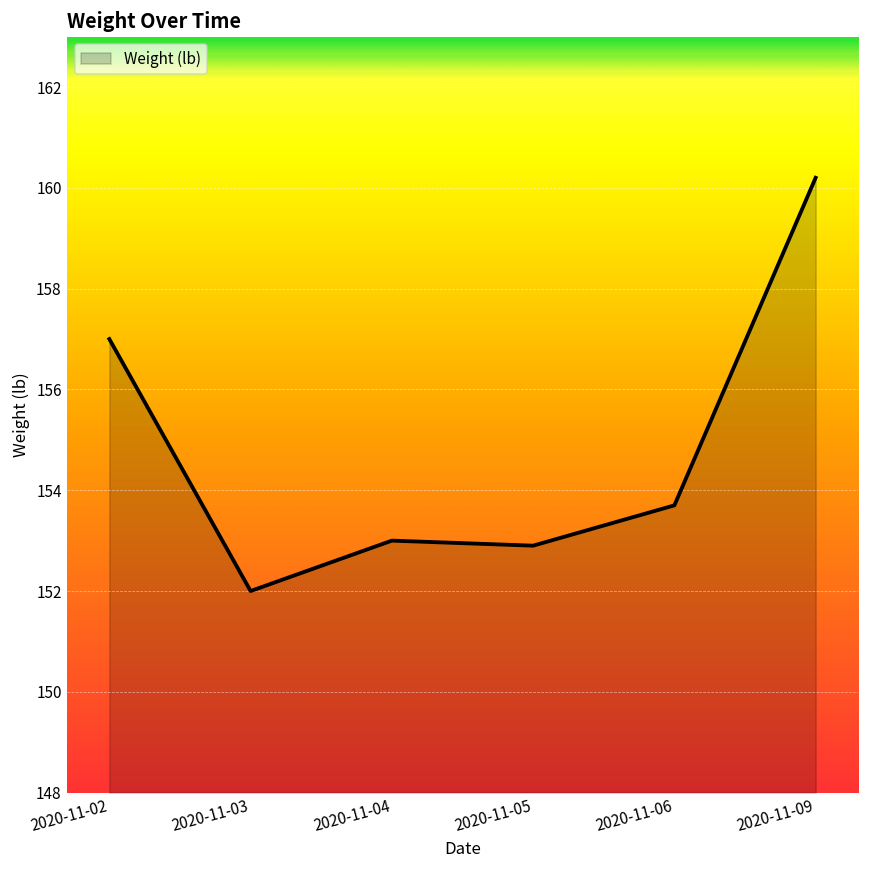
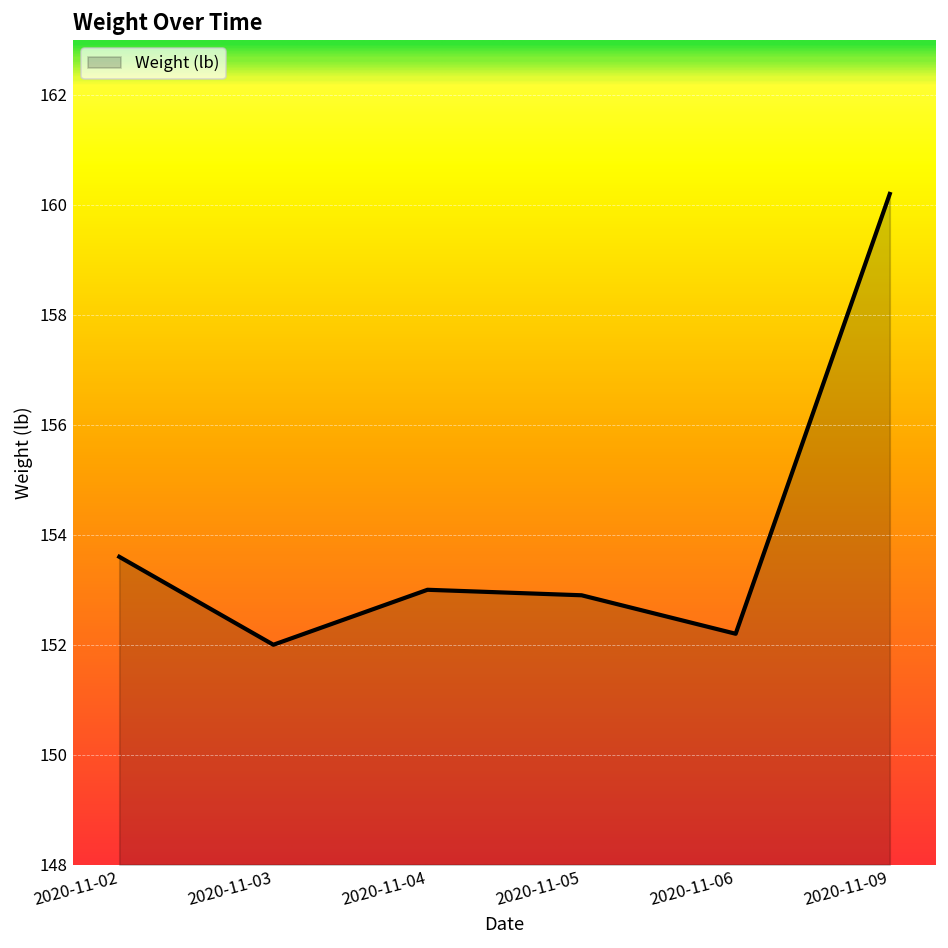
  {
-   "2020-11-02": 157.0,
+   "2020-11-02": 153.6,
    "2020-11-03": 152.0,
    "2020-11-04": 153.0,
    "2020-11-05": 152.9,
-   "2020-11-06": 153.7,
+   "2020-11-06": 152.2,
    "2020-11-09": 160.2
  }
